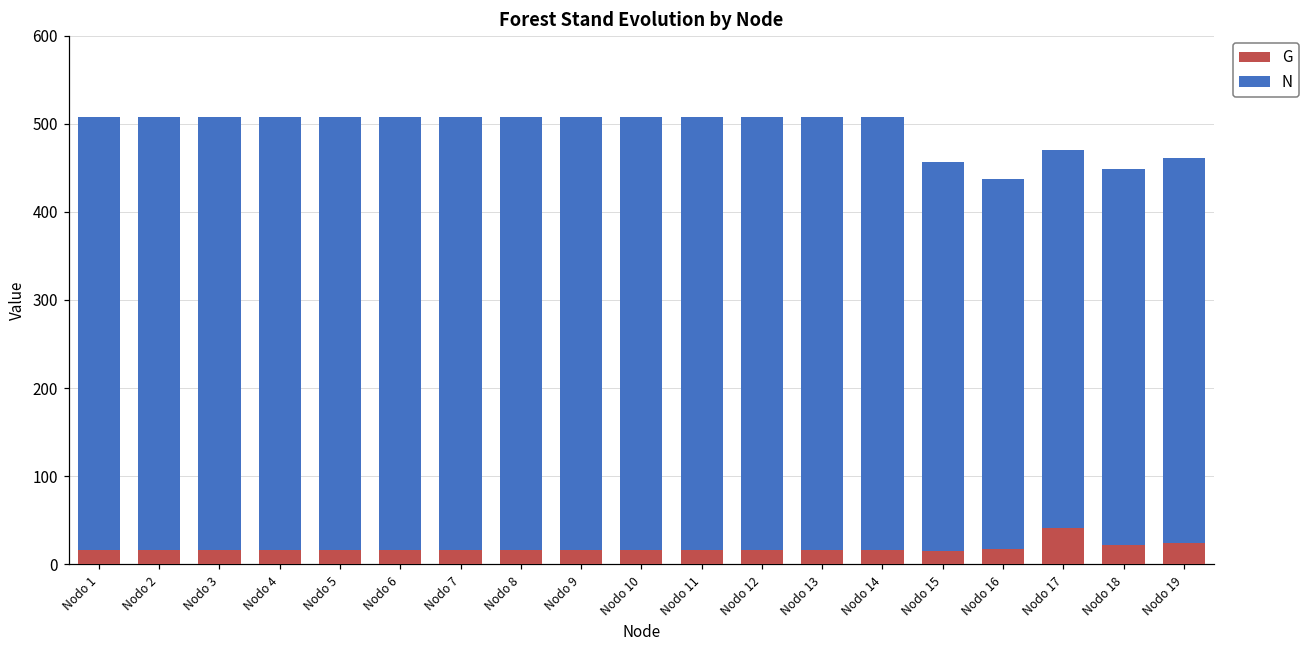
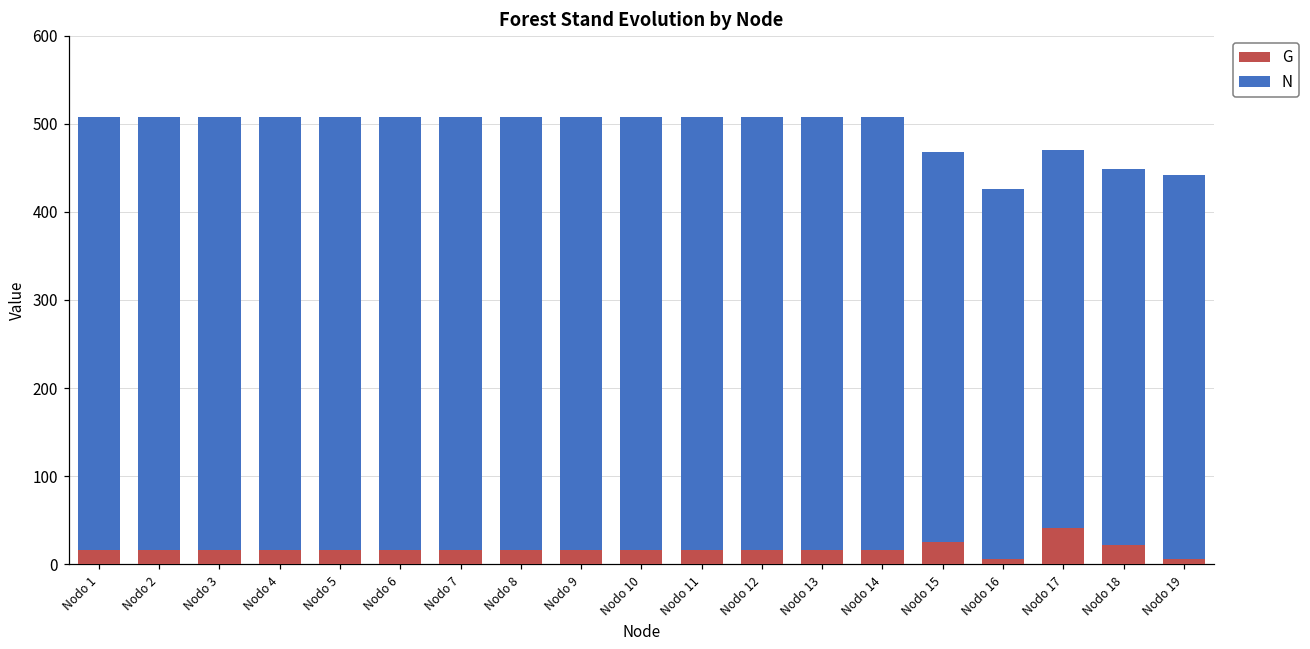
  {
    "G": {
      "Nodo 1": 20,
      "Nodo 2": 20,
      "Nodo 3": 20,
      "Nodo 4": 20,
      "Nodo 5": 20,
      "Nodo 6": 20,
      "Nodo 7": 20,
      "Nodo 8": 20,
      "Nodo 9": 20,
      "Nodo 10": 20,
      "Nodo 11": 20,
      "Nodo 12": 20,
      "Nodo 13": 20,
      "Nodo 14": 20,
-     "Nodo 15": 10,
-     "Nodo 16": 20,
+     "Nodo 15": 30,
+     "Nodo 16": 10,
      "Nodo 17": 40,
      "Nodo 18": 20,
-     "Nodo 19": 20
+     "Nodo 19": 10
    },
    "N": {
      "Nodo 1": 490,
      "Nodo 2": 490,
      "Nodo 3": 490,
      "Nodo 4": 490,
      "Nodo 5": 490,
      "Nodo 6": 490,
      "Nodo 7": 490,
      "Nodo 8": 490,
      "Nodo 9": 490,
      "Nodo 10": 490,
      "Nodo 11": 490,
      "Nodo 12": 490,
      "Nodo 13": 490,
      "Nodo 14": 490,
      "Nodo 15": 440,
      "Nodo 16": 420,
      "Nodo 17": 430,
      "Nodo 18": 430,
      "Nodo 19": 440
    }
  }
